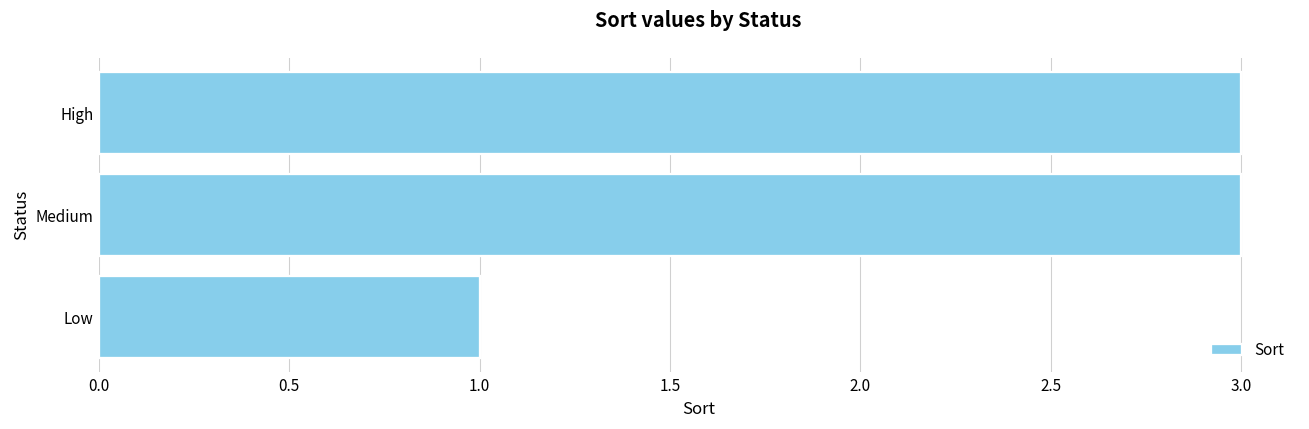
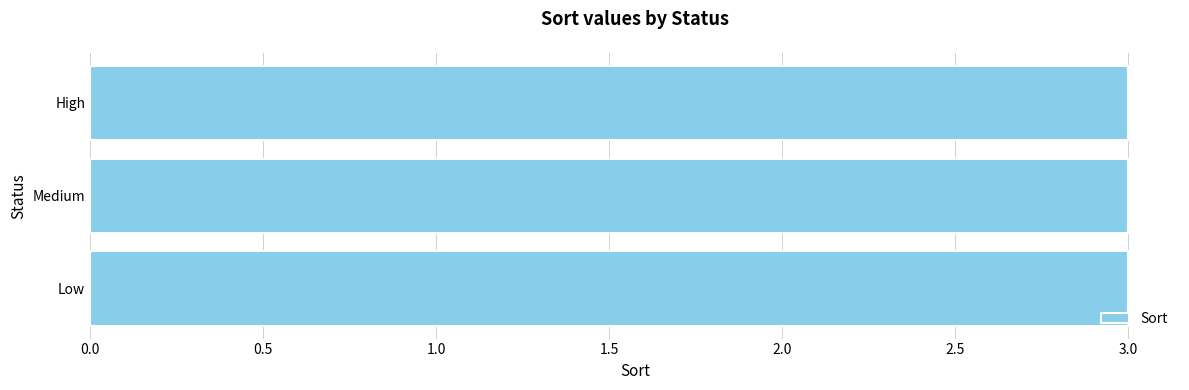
  {
    "High": 3,
    "Medium": 3,
-   "Low": 1
+   "Low": 3
  }
